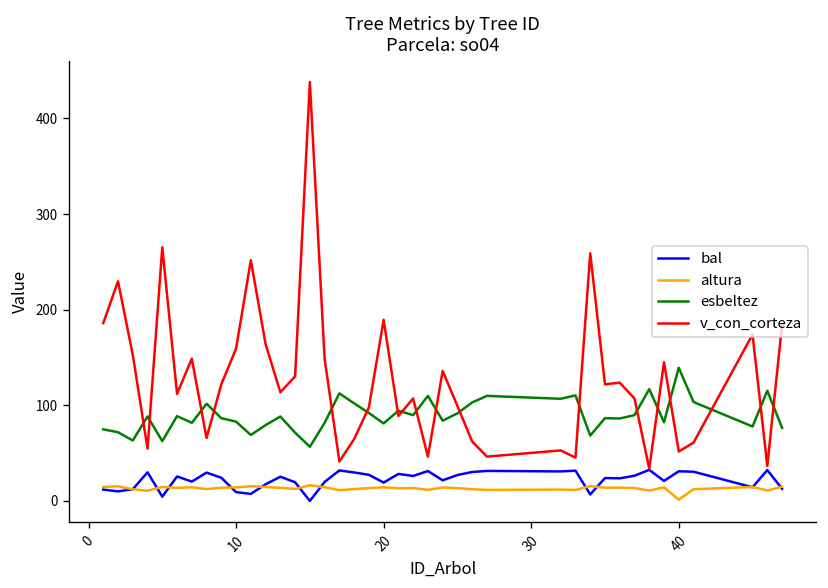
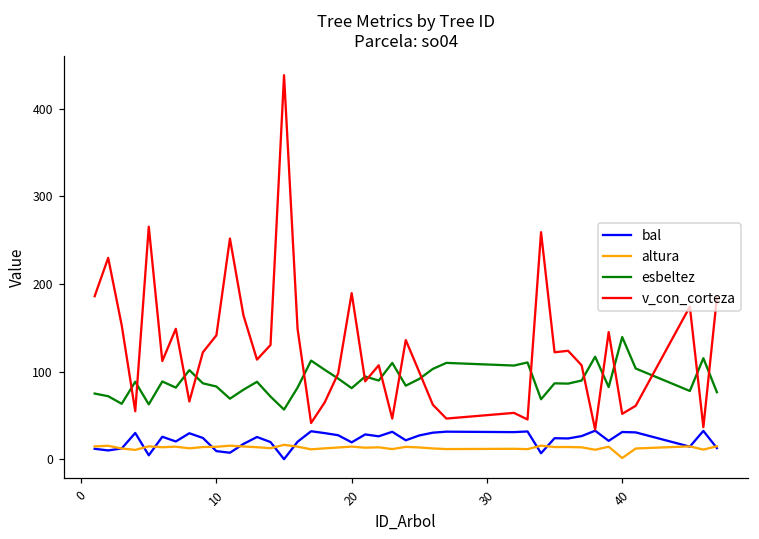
  {
    "bal": {
      "10": 10,
      "20": 20,
      "40": 30
    },
    "altura": {
      "10": 10,
      "20": 10,
      "40": 0
    },
    "esbeltez": {
      "10": 80,
      "20": 80,
      "40": 140
    },
    "v_con_corteza": {
-     "10": 160,
+     "10": 140,
      "20": 190,
      "40": 50
    }
  }
